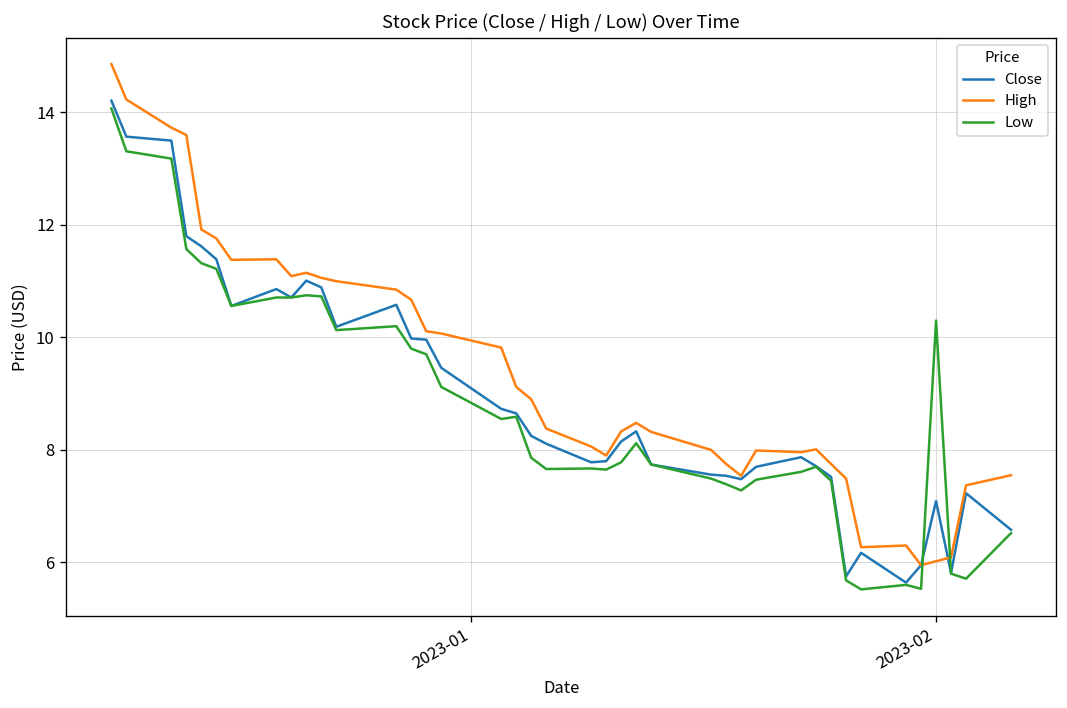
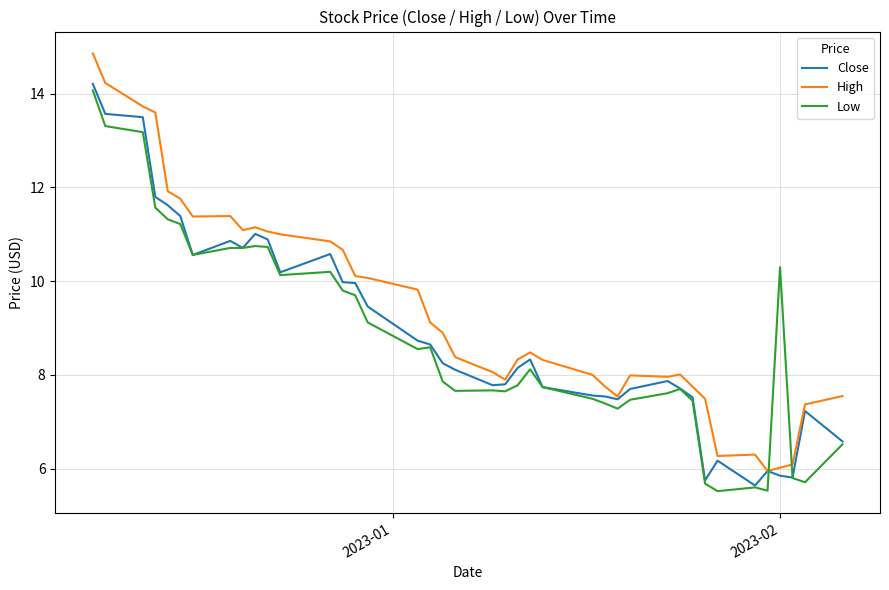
  {
    "Close": {
-     "2023-02": 7.1
+     "2023-02": 5.9
    },
    "High": {
      "2023-02": 6.0
    },
    "Low": {
      "2023-02": 10.3
    }
  }
